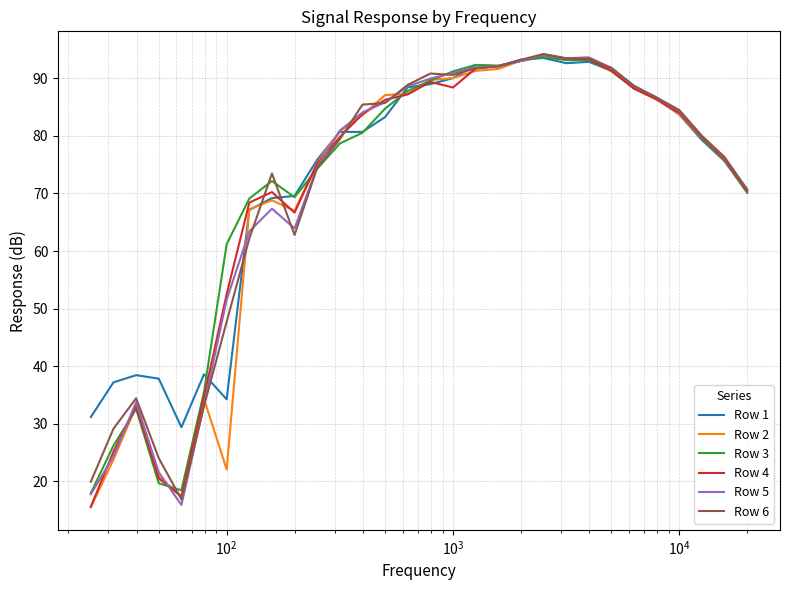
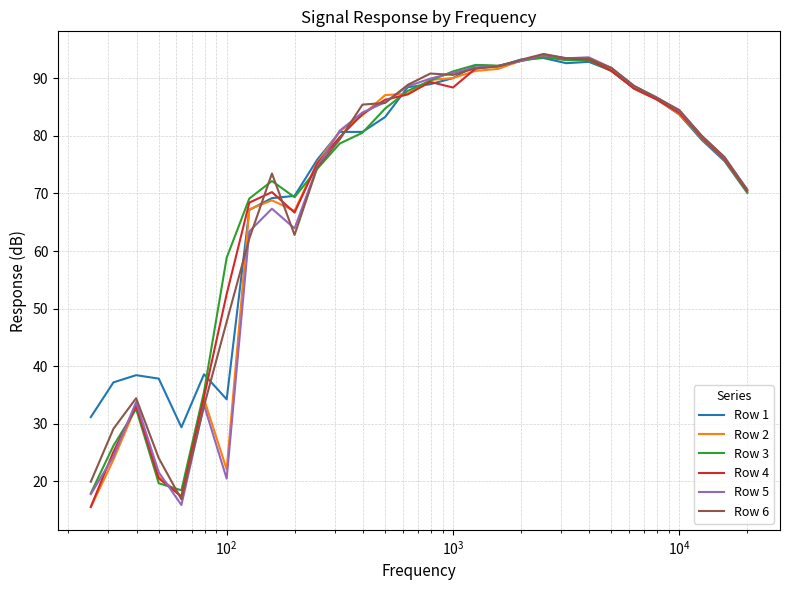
  {
    "Row 1": {
      "10^2": 34
    },
    "Row 2": {
      "10^2": 22
    },
    "Row 3": {
-     "10^2": 61
+     "10^2": 59
    },
    "Row 4": {
      "10^2": 53,
      "10^3": 88
    },
    "Row 5": {
-     "10^2": 52
+     "10^2": 20
    },
    "Row 6": {
      "10^2": 48
    }
  }
